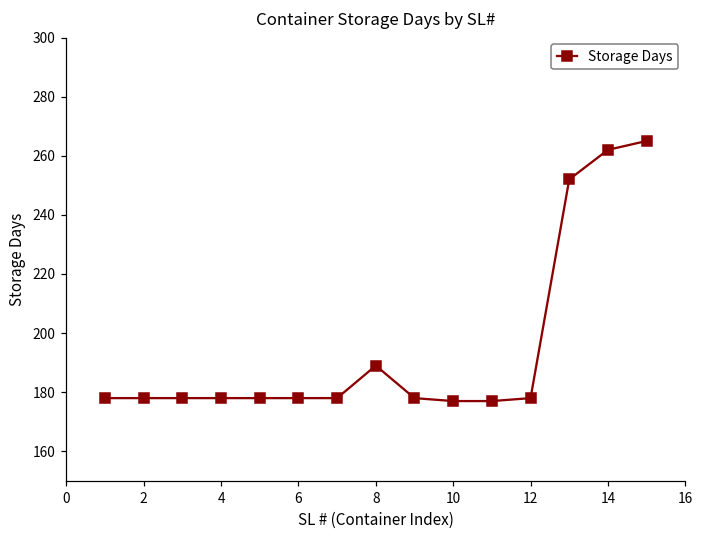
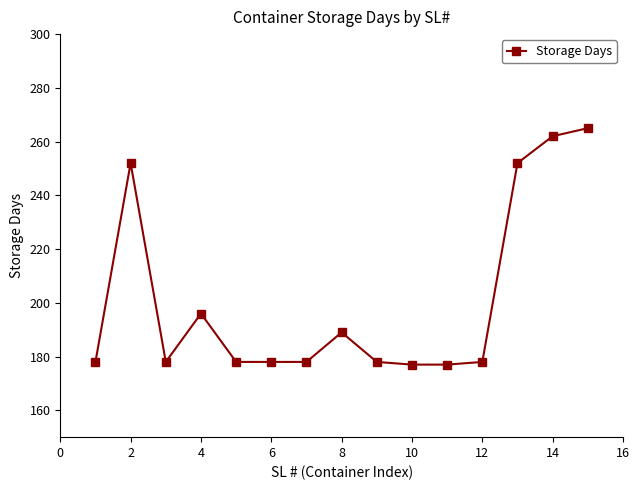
  {
-   "2": 178,
-   "4": 178,
+   "2": 252,
+   "4": 196,
    "6": 178,
    "8": 189,
    "10": 177,
    "12": 178,
    "14": 262
  }
